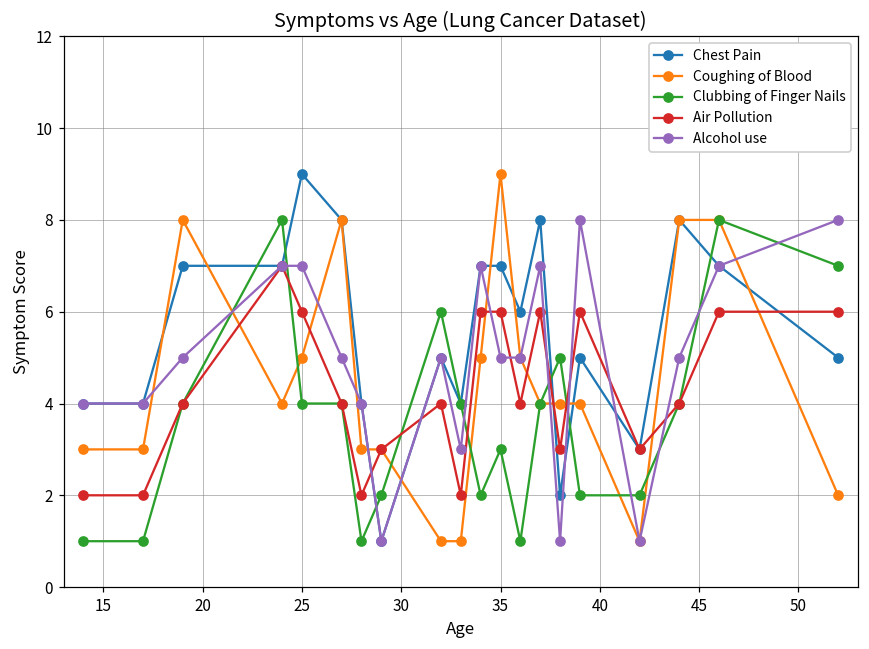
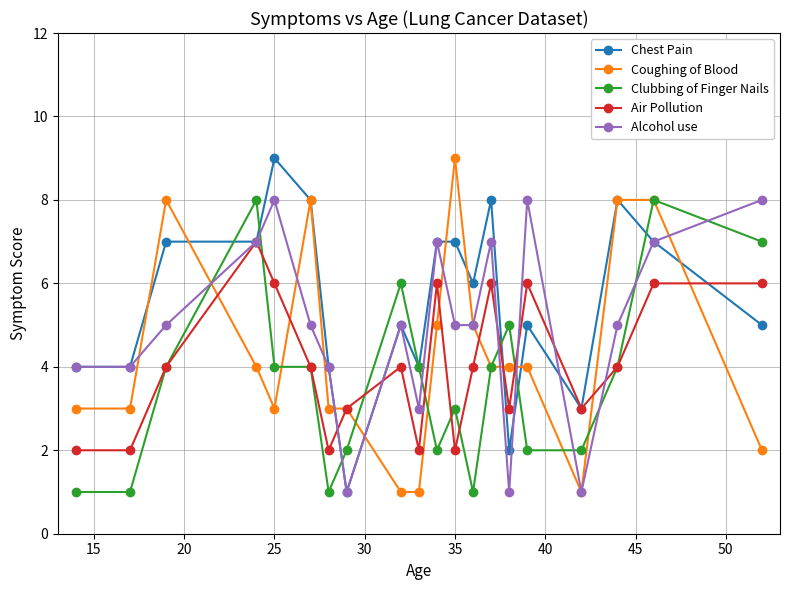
  {
    "Chest Pain": {
      "25": 9,
      "35": 7
    },
    "Coughing of Blood": {
-     "25": 5,
+     "25": 3,
      "35": 9
    },
    "Clubbing of Finger Nails": {
      "25": 4,
      "35": 3
    },
    "Air Pollution": {
      "25": 6,
-     "35": 6
+     "35": 2
    },
    "Alcohol use": {
-     "25": 7,
+     "25": 8,
      "35": 5
    }
  }
